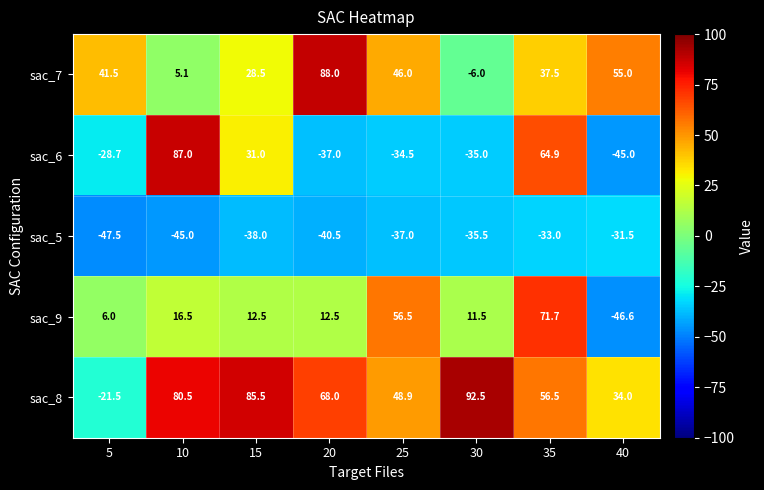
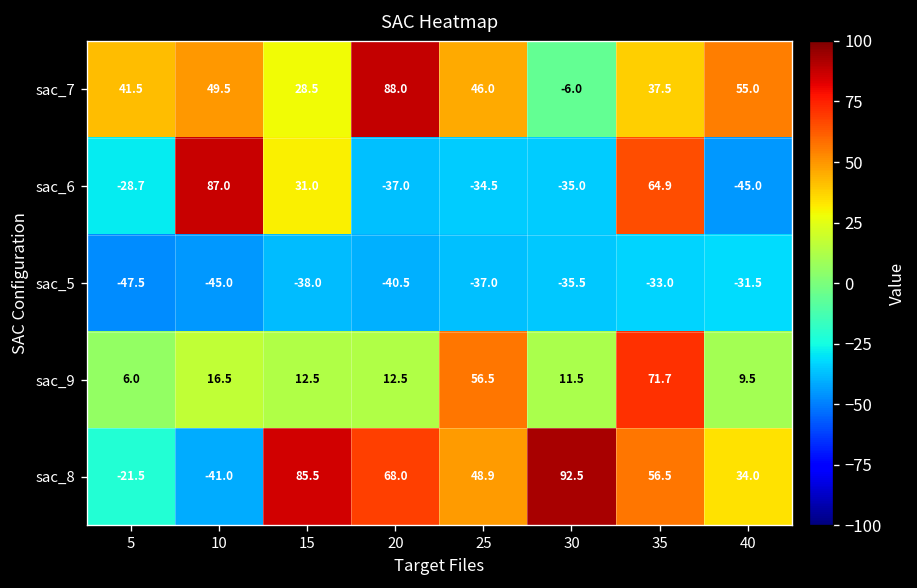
  {
    "sac_7": {
      "5": 41.5,
-     "10": 5.1,
+     "10": 49.5,
      "15": 28.5,
      "20": 88.0,
      "25": 46.0,
      "30": -6.0,
      "35": 37.5,
      "40": 55.0
    },
    "sac_6": {
      "5": -28.7,
      "10": 87.0,
      "15": 31.0,
      "20": -37.0,
      "25": -34.5,
      "30": -35.0,
      "35": 64.9,
      "40": -45.0
    },
    "sac_5": {
      "5": -47.5,
      "10": -45.0,
      "15": -38.0,
      "20": -40.5,
      "25": -37.0,
      "30": -35.5,
      "35": -33.0,
      "40": -31.5
    },
    "sac_9": {
      "5": 6.0,
      "10": 16.5,
      "15": 12.5,
      "20": 12.5,
      "25": 56.5,
      "30": 11.5,
      "35": 71.7,
-     "40": -46.6
+     "40": 9.5
    },
    "sac_8": {
      "5": -21.5,
-     "10": 80.5,
+     "10": -41.0,
      "15": 85.5,
      "20": 68.0,
      "25": 48.9,
      "30": 92.5,
      "35": 56.5,
      "40": 34.0
    }
  }
